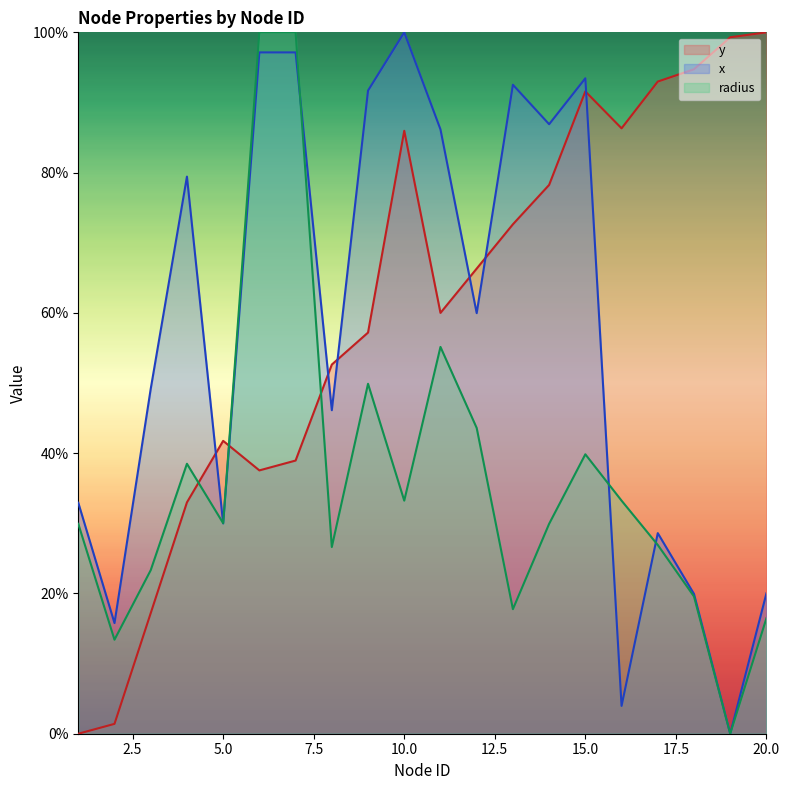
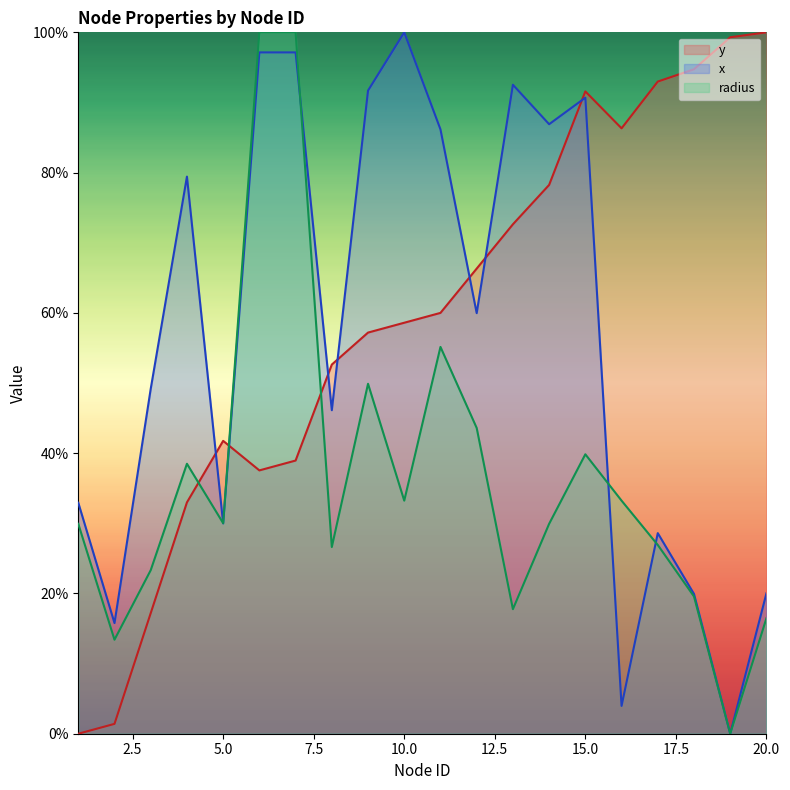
  {
    "y": {
      "5.0": "42%",
-     "10.0": "86%",
+     "10.0": "59%",
      "15.0": "92%",
      "20.0": "100%"
    },
    "x": {
      "10.0": "100%",
-     "15.0": "93%",
+     "15.0": "91%",
      "20.0": "20%"
    },
    "radius": {
      "10.0": "33%",
      "15.0": "40%",
      "20.0": "16%"
    }
  }
